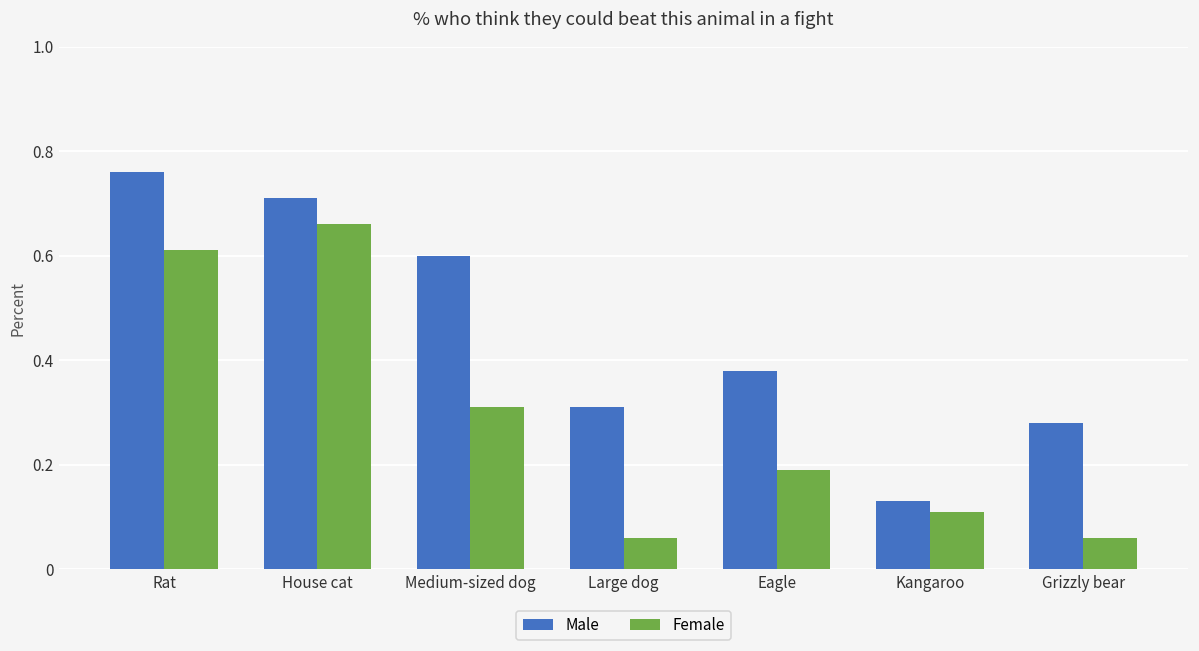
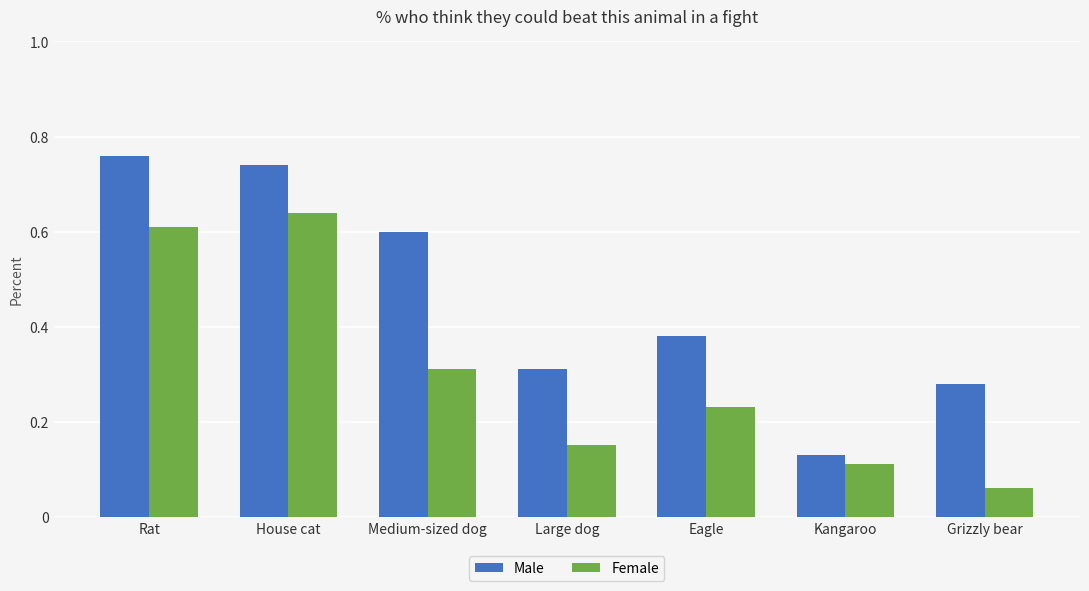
  {
    "Male": {
      "Rat": 0.76,
-     "House cat": 0.71,
+     "House cat": 0.74,
      "Medium-sized dog": 0.60,
      "Large dog": 0.31,
      "Eagle": 0.38,
      "Kangaroo": 0.13,
      "Grizzly bear": 0.28
    },
    "Female": {
      "Rat": 0.61,
-     "House cat": 0.66,
+     "House cat": 0.64,
      "Medium-sized dog": 0.31,
-     "Large dog": 0.06,
-     "Eagle": 0.19,
+     "Large dog": 0.15,
+     "Eagle": 0.23,
      "Kangaroo": 0.11,
      "Grizzly bear": 0.06
    }
  }
